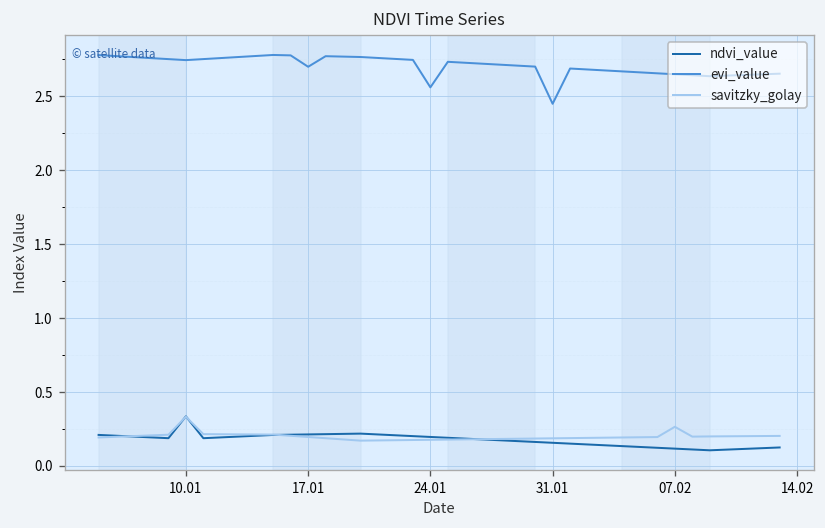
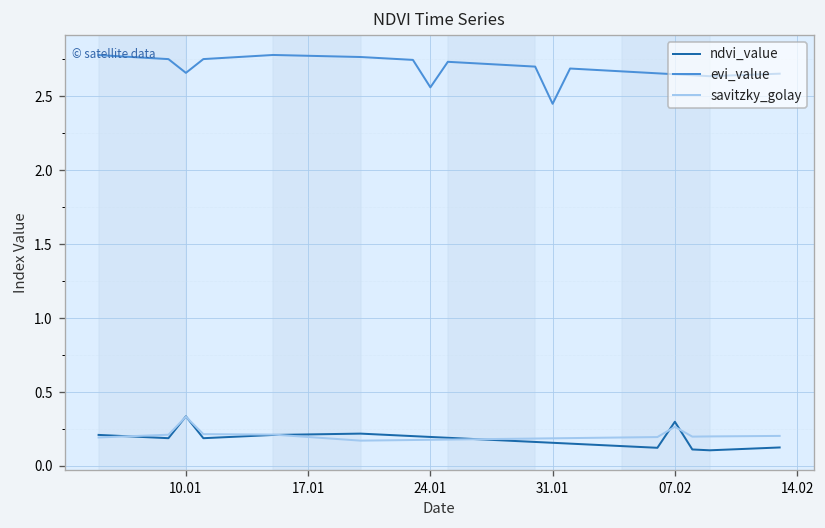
  {
    "ndvi_value": {
      "31.01": 0.16,
-     "07.02": 0.12
+     "07.02": 0.30
    },
    "evi_value": {
-     "10.01": 2.75,
-     "17.01": 2.70,
+     "10.01": 2.66,
+     "17.01": 2.77,
      "24.01": 2.56,
      "31.01": 2.45
    },
    "savitzky_golay": {
      "31.01": 0.19,
      "07.02": 0.27
    }
  }
